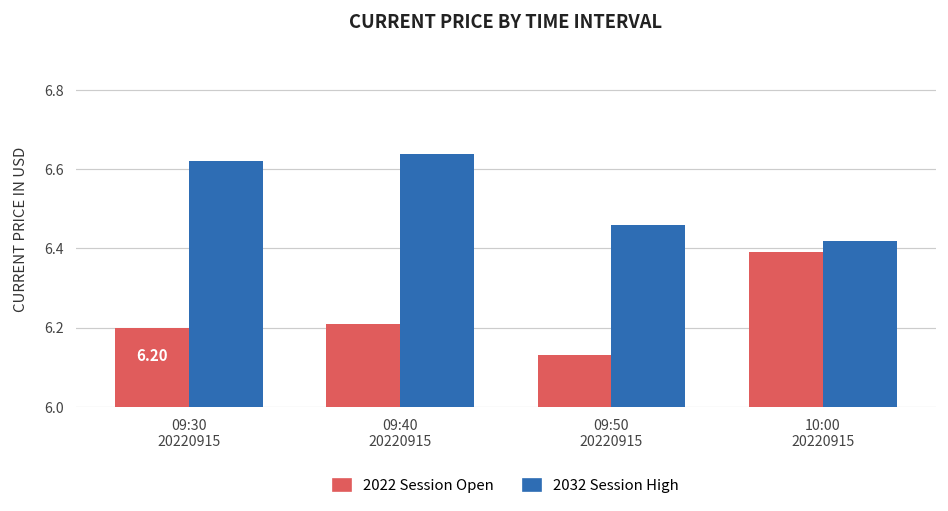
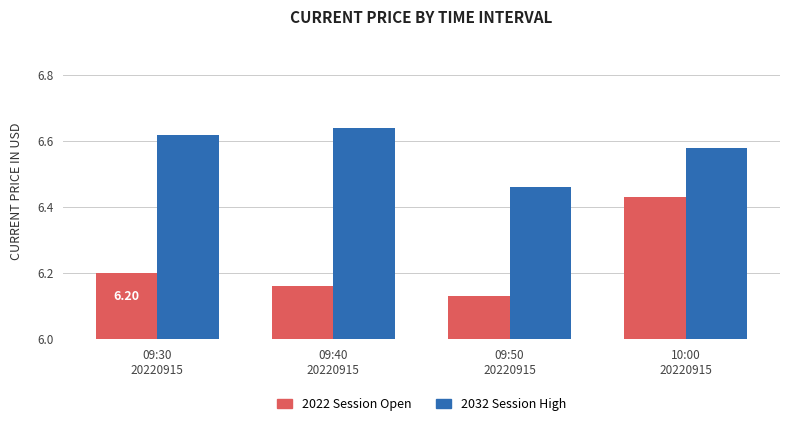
  {
    "2022 Session Open": {
-     "09:40 20220915": 6.21,
+     "09:40 20220915": 6.16,
      "09:50 20220915": 6.13,
-     "10:00 20220915": 6.39
+     "10:00 20220915": 6.43
    },
    "2032 Session High": {
      "09:30 20220915": 6.62,
      "09:40 20220915": 6.64,
      "09:50 20220915": 6.46,
-     "10:00 20220915": 6.42
+     "10:00 20220915": 6.58
    }
  }
